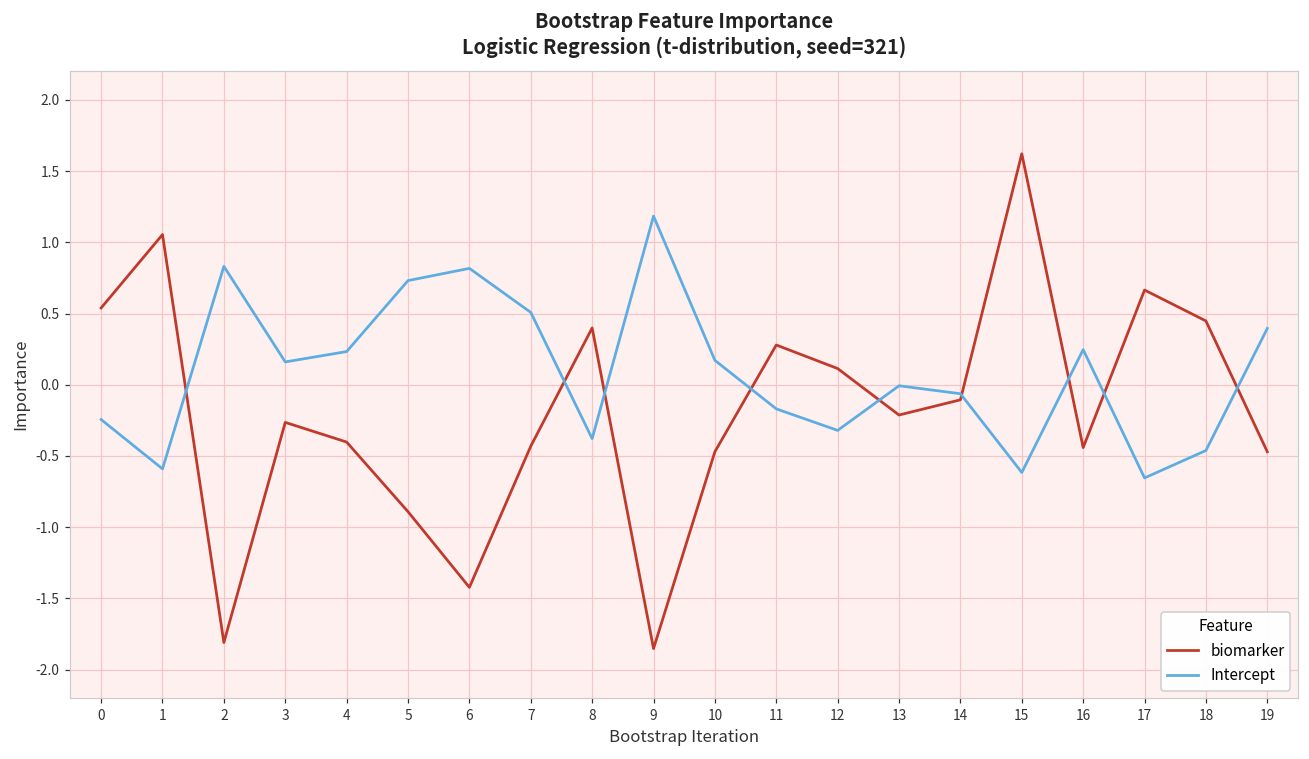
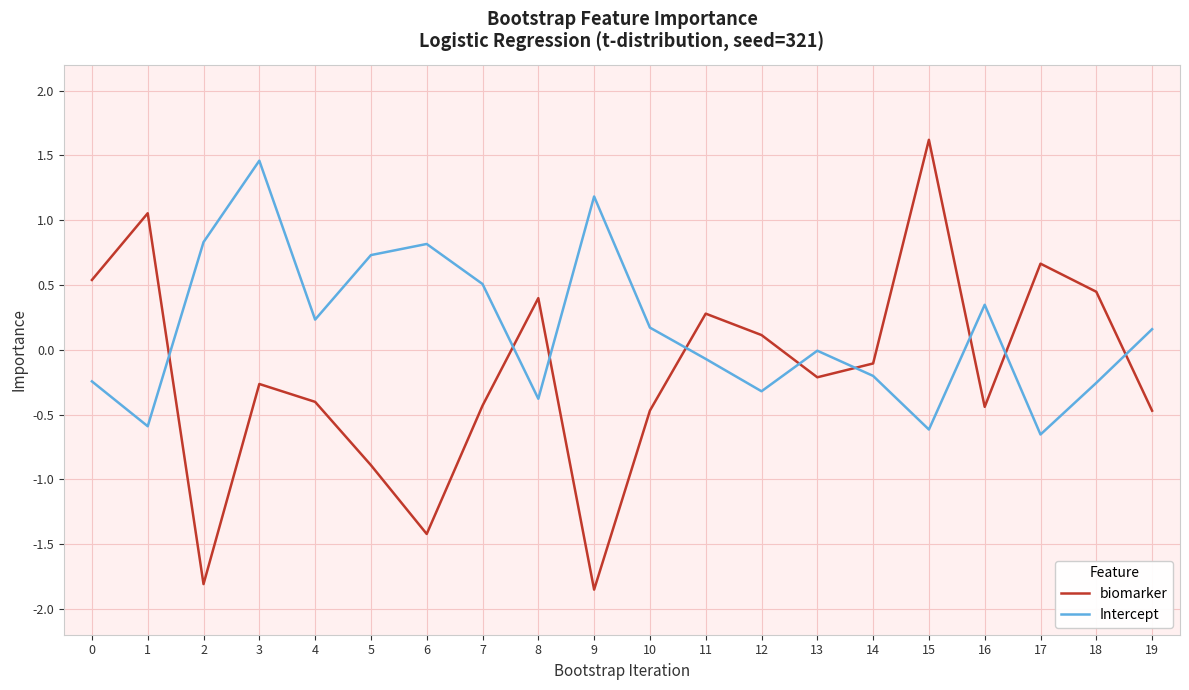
  {
    "biomarker": {
      "0": 0.54,
      "1": 1.05,
      "2": -1.81,
      "3": -0.26,
      "4": -0.40,
      "5": -0.89,
      "6": -1.42,
      "7": -0.43,
      "8": 0.40,
      "9": -1.85,
      "10": -0.47,
      "11": 0.28,
      "12": 0.11,
      "13": -0.21,
      "14": -0.11,
      "15": 1.62,
      "16": -0.44,
      "17": 0.66,
      "18": 0.45,
      "19": -0.47
    },
    "Intercept": {
      "0": -0.24,
      "1": -0.59,
      "2": 0.83,
-     "3": 0.16,
+     "3": 1.46,
      "4": 0.23,
      "5": 0.73,
      "6": 0.82,
      "7": 0.51,
      "8": -0.38,
      "9": 1.18,
      "10": 0.17,
-     "11": -0.17,
+     "11": -0.07,
      "12": -0.32,
      "13": -0.01,
-     "14": -0.06,
+     "14": -0.20,
      "15": -0.62,
-     "16": 0.25,
+     "16": 0.35,
      "17": -0.65,
-     "18": -0.46,
-     "19": 0.40
+     "18": -0.26,
+     "19": 0.16
    }
  }
